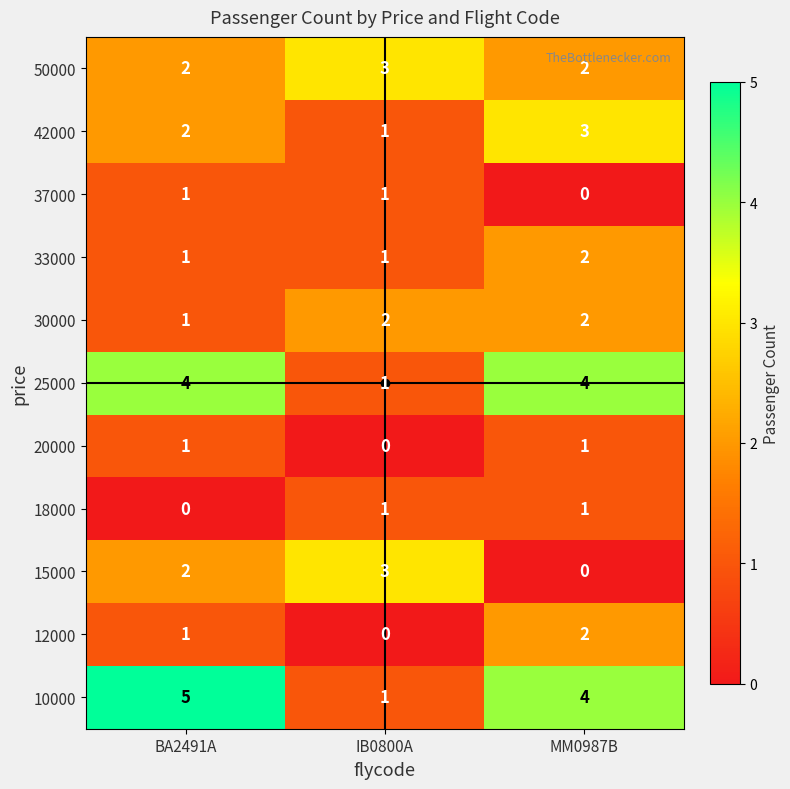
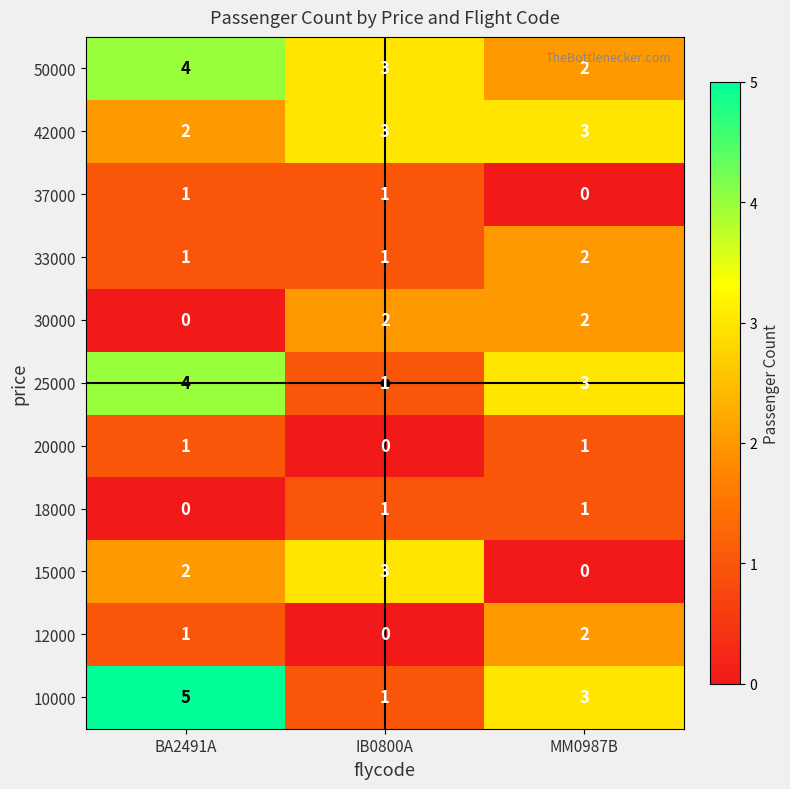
  {
    "50000": {
-     "BA2491A": 2,
+     "BA2491A": 4,
      "IB0800A": 3
    },
    "42000": {
      "BA2491A": 2,
-     "IB0800A": 1,
+     "IB0800A": 3,
      "MM0987B": 3
    },
    "37000": {
      "BA2491A": 1,
      "IB0800A": 1,
      "MM0987B": 0
    },
    "33000": {
      "BA2491A": 1,
      "IB0800A": 1,
      "MM0987B": 2
    },
    "30000": {
-     "BA2491A": 1,
+     "BA2491A": 0,
      "IB0800A": 2,
      "MM0987B": 2
    },
    "25000": {
      "BA2491A": 4,
-     "MM0987B": 4
+     "MM0987B": 3
    },
    "20000": {
      "BA2491A": 1,
      "IB0800A": 0,
      "MM0987B": 1
    },
    "18000": {
      "BA2491A": 0,
      "IB0800A": 1,
      "MM0987B": 1
    },
    "15000": {
      "BA2491A": 2,
      "IB0800A": 3,
      "MM0987B": 0
    },
    "12000": {
      "BA2491A": 1,
      "IB0800A": 0,
      "MM0987B": 2
    },
    "10000": {
      "BA2491A": 5,
      "IB0800A": 1,
-     "MM0987B": 4
+     "MM0987B": 3
    }
  }
